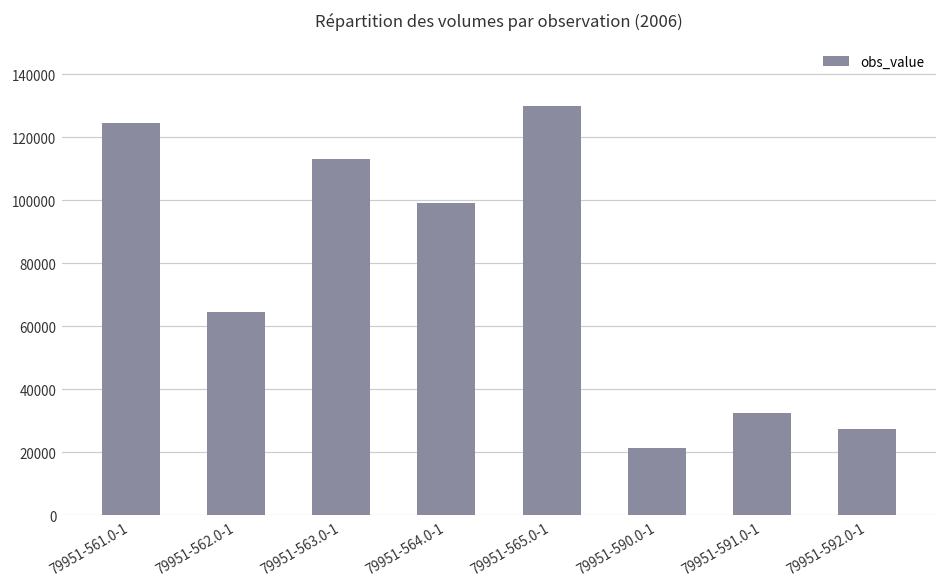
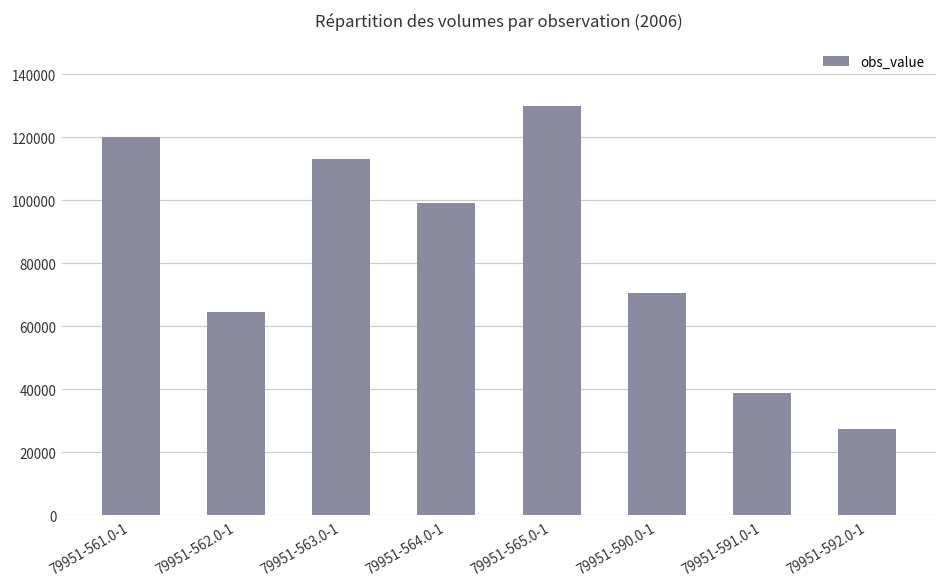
  {
-   "79951-561.0-1": 125000,
+   "79951-561.0-1": 120000,
    "79951-562.0-1": 65000,
    "79951-563.0-1": 113000,
    "79951-564.0-1": 99000,
    "79951-565.0-1": 130000,
-   "79951-590.0-1": 21000,
-   "79951-591.0-1": 33000,
+   "79951-590.0-1": 70000,
+   "79951-591.0-1": 39000,
    "79951-592.0-1": 27000
  }
